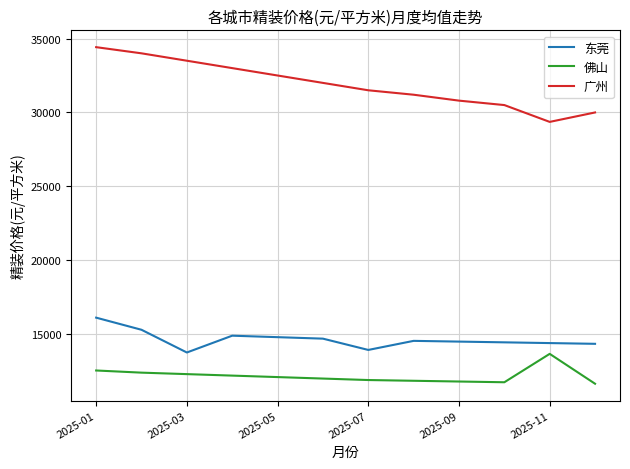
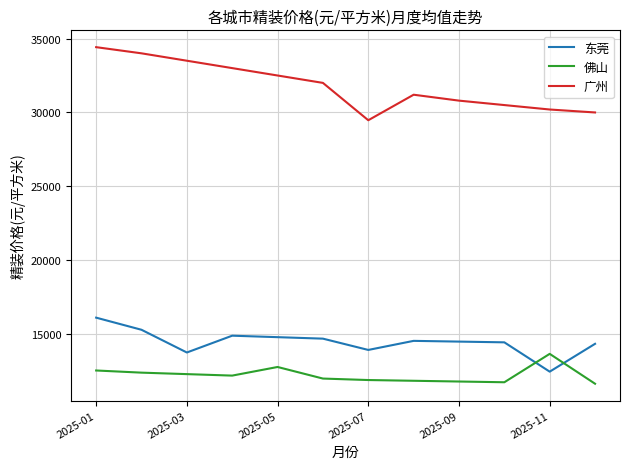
  {
    "东莞": {
      "2025-01": 16100,
      "2025-03": 13800,
      "2025-05": 14800,
      "2025-07": 13900,
      "2025-09": 14500,
-     "2025-11": 14400
+     "2025-11": 12500
    },
    "佛山": {
      "2025-01": 12500,
      "2025-03": 12300,
-     "2025-05": 12100,
+     "2025-05": 12800,
      "2025-07": 11900,
      "2025-09": 11800,
      "2025-11": 13700
    },
    "广州": {
      "2025-01": 34400,
      "2025-03": 33500,
      "2025-05": 32500,
-     "2025-07": 31500,
+     "2025-07": 29500,
      "2025-09": 30800,
-     "2025-11": 29400
+     "2025-11": 30200
    }
  }
